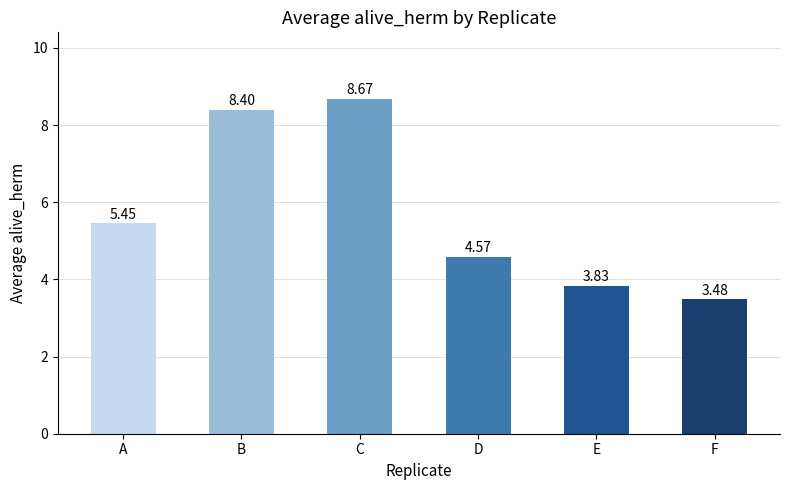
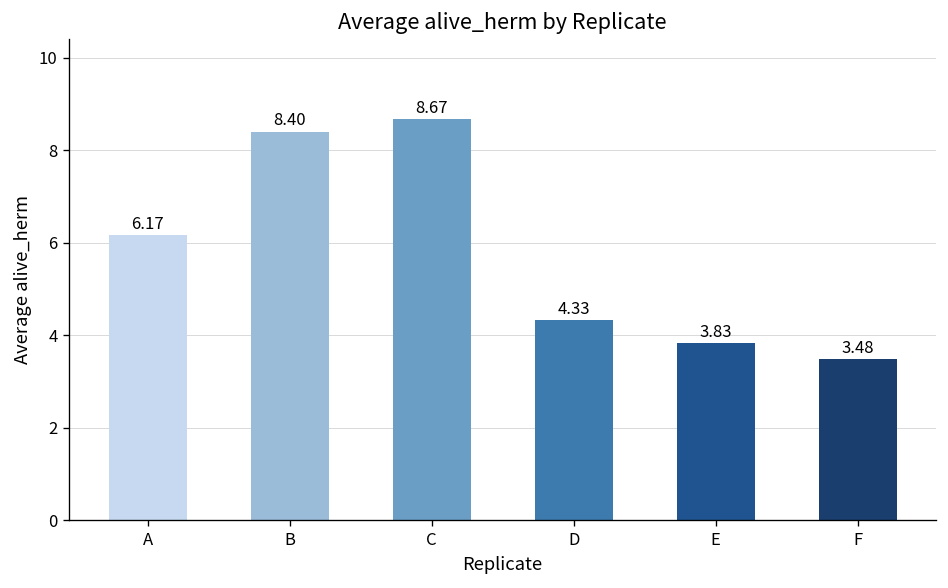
  {
-   "A": 5.45,
+   "A": 6.17,
    "B": 8.40,
    "C": 8.67,
-   "D": 4.57,
+   "D": 4.33,
    "E": 3.83,
    "F": 3.48
  }
